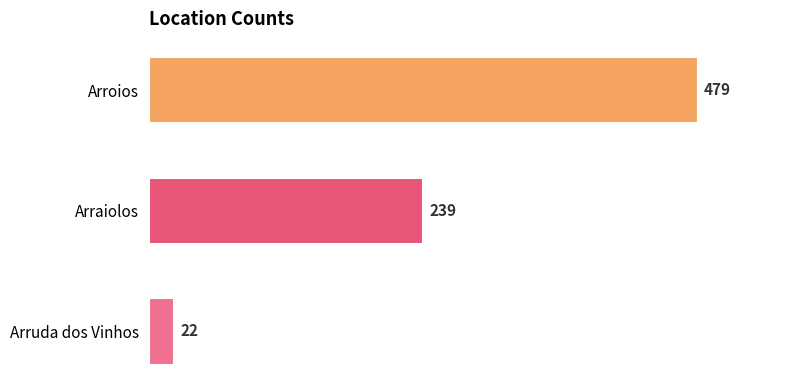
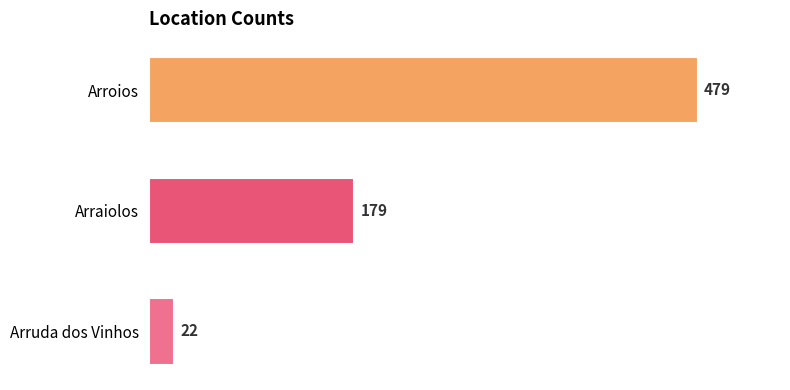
  {
    "Arroios": 479,
-   "Arraiolos": 239,
+   "Arraiolos": 179,
    "Arruda dos Vinhos": 22
  }
